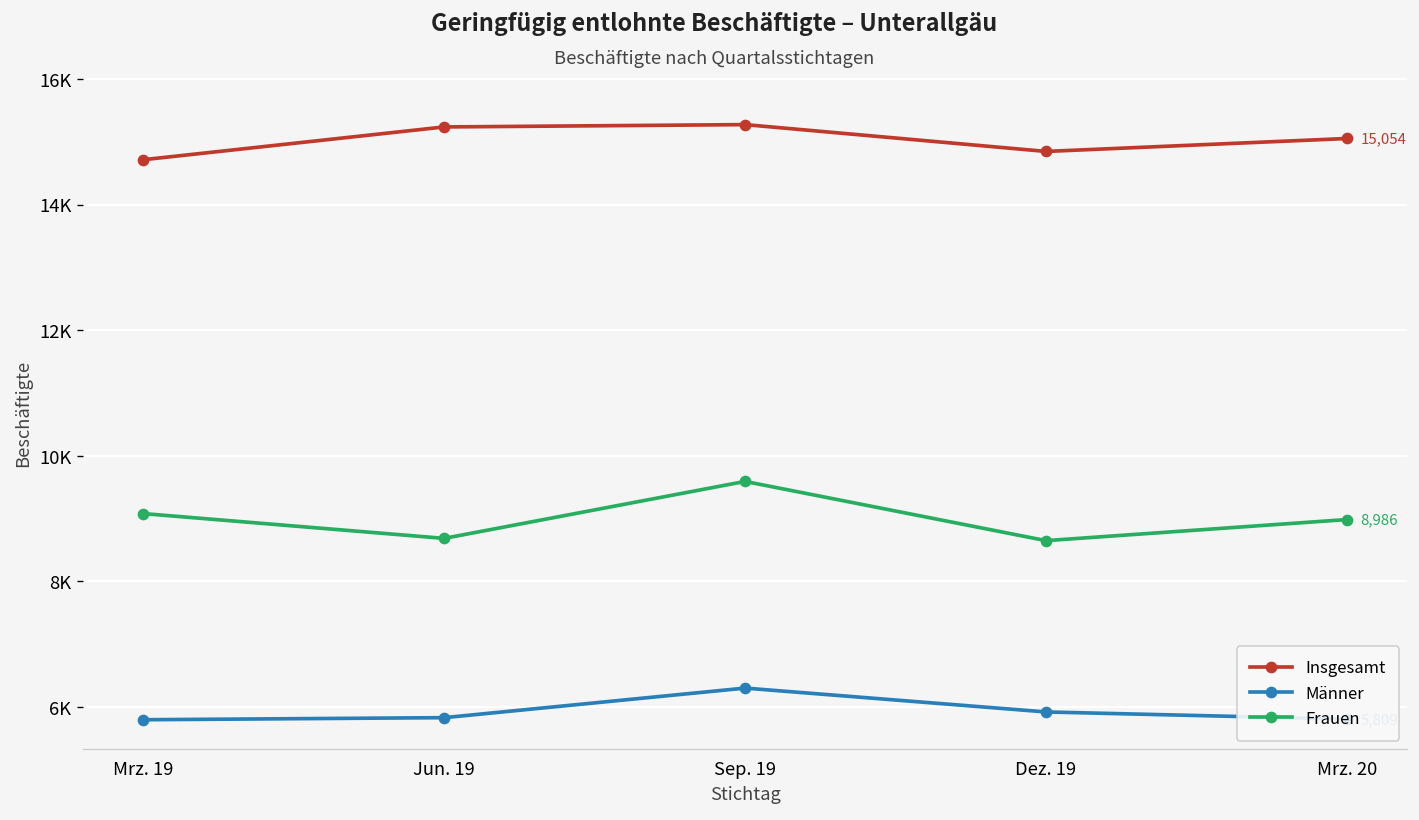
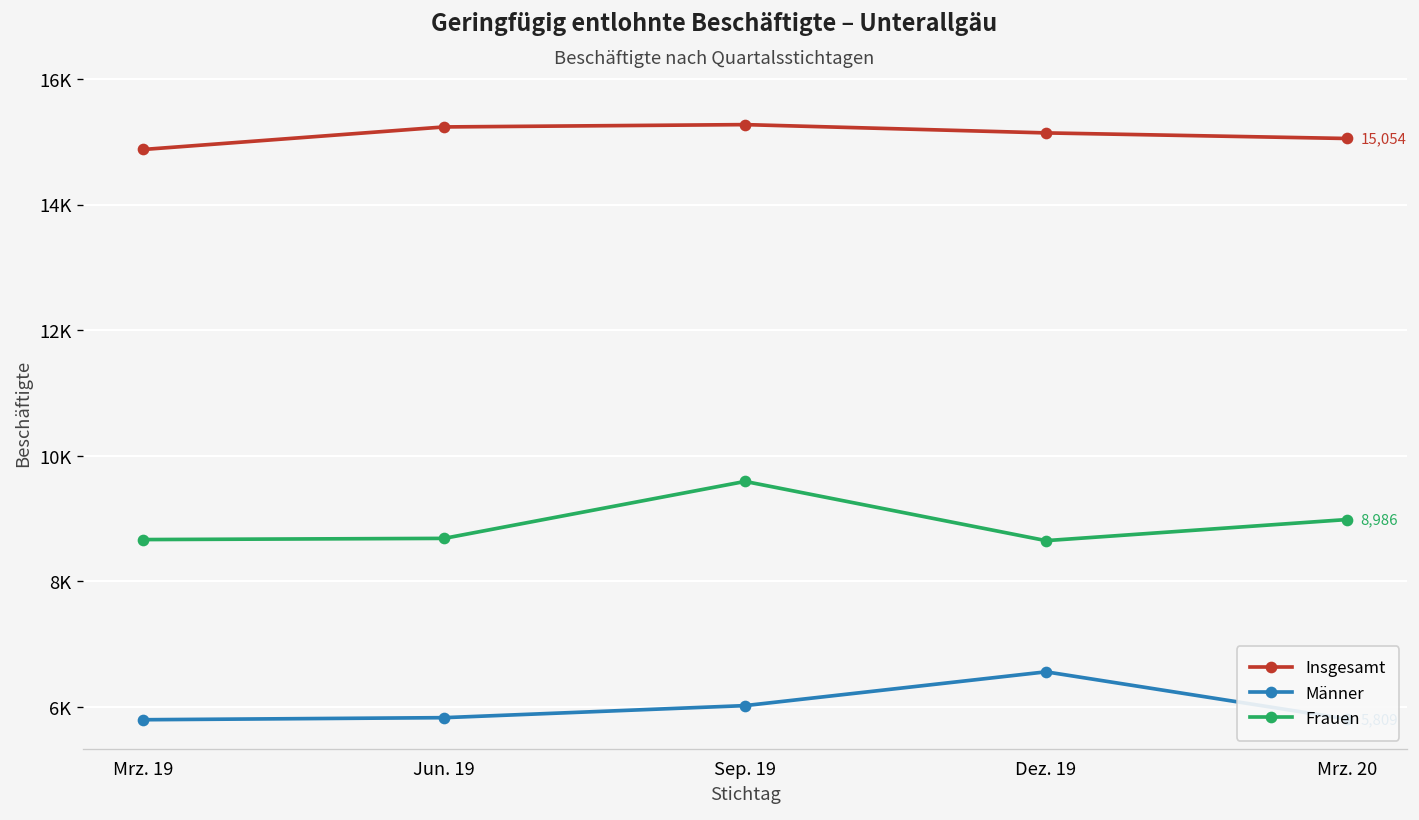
  {
    "Insgesamt": {
-     "Mrz. 19": 14700,
+     "Mrz. 19": 14900,
      "Jun. 19": 15200,
      "Sep. 19": 15300,
-     "Dez. 19": 14800
+     "Dez. 19": 15100
    },
    "Männer": {
      "Mrz. 19": 5800,
      "Jun. 19": 5800,
-     "Sep. 19": 6300,
-     "Dez. 19": 5900
+     "Sep. 19": 6000,
+     "Dez. 19": 6600
    },
    "Frauen": {
-     "Mrz. 19": 9100,
+     "Mrz. 19": 8700,
      "Jun. 19": 8700,
      "Sep. 19": 9600,
      "Dez. 19": 8700
    }
  }
